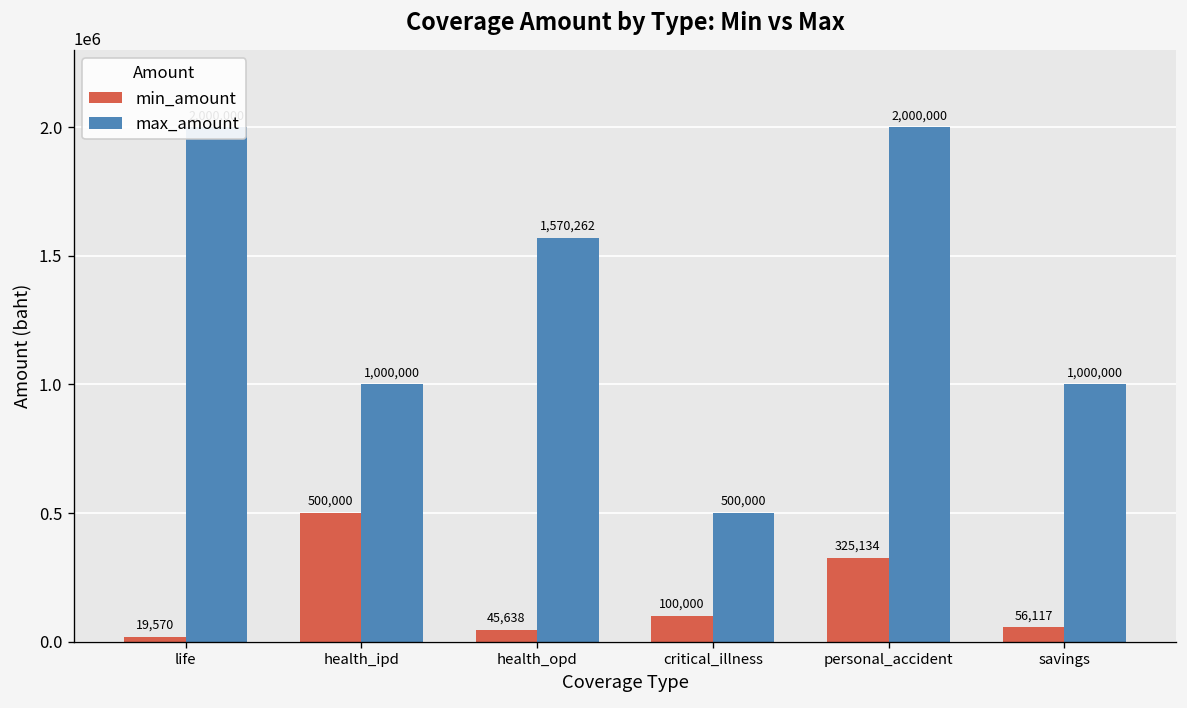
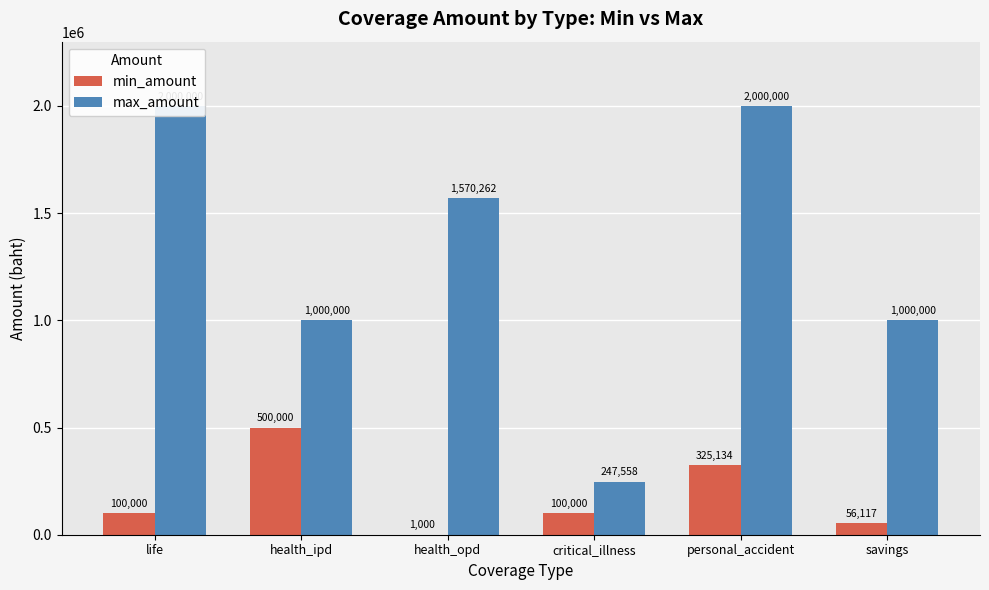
  {
    "min_amount": {
-     "life": "19,570",
+     "life": "100,000",
      "health_ipd": "500,000",
-     "health_opd": "45,638",
+     "health_opd": "1,000",
      "critical_illness": "100,000",
      "personal_accident": "325,134",
      "savings": "56,117"
    },
    "max_amount": {
      "health_ipd": "1,000,000",
      "health_opd": "1,570,262",
-     "critical_illness": "500,000",
+     "critical_illness": "247,558",
      "personal_accident": "2,000,000",
      "savings": "1,000,000"
    }
  }
